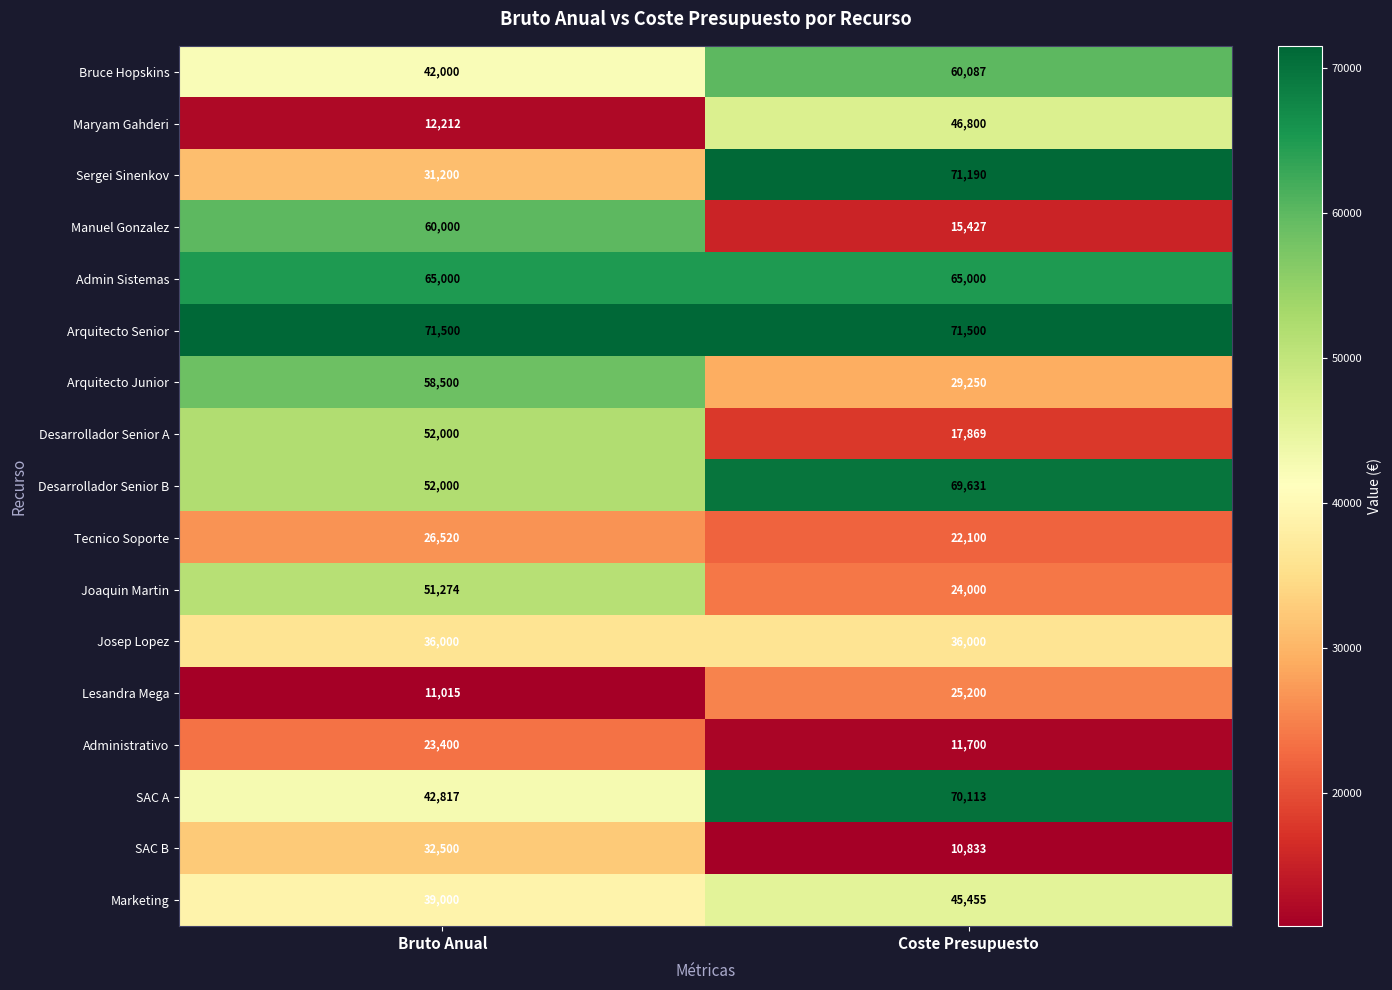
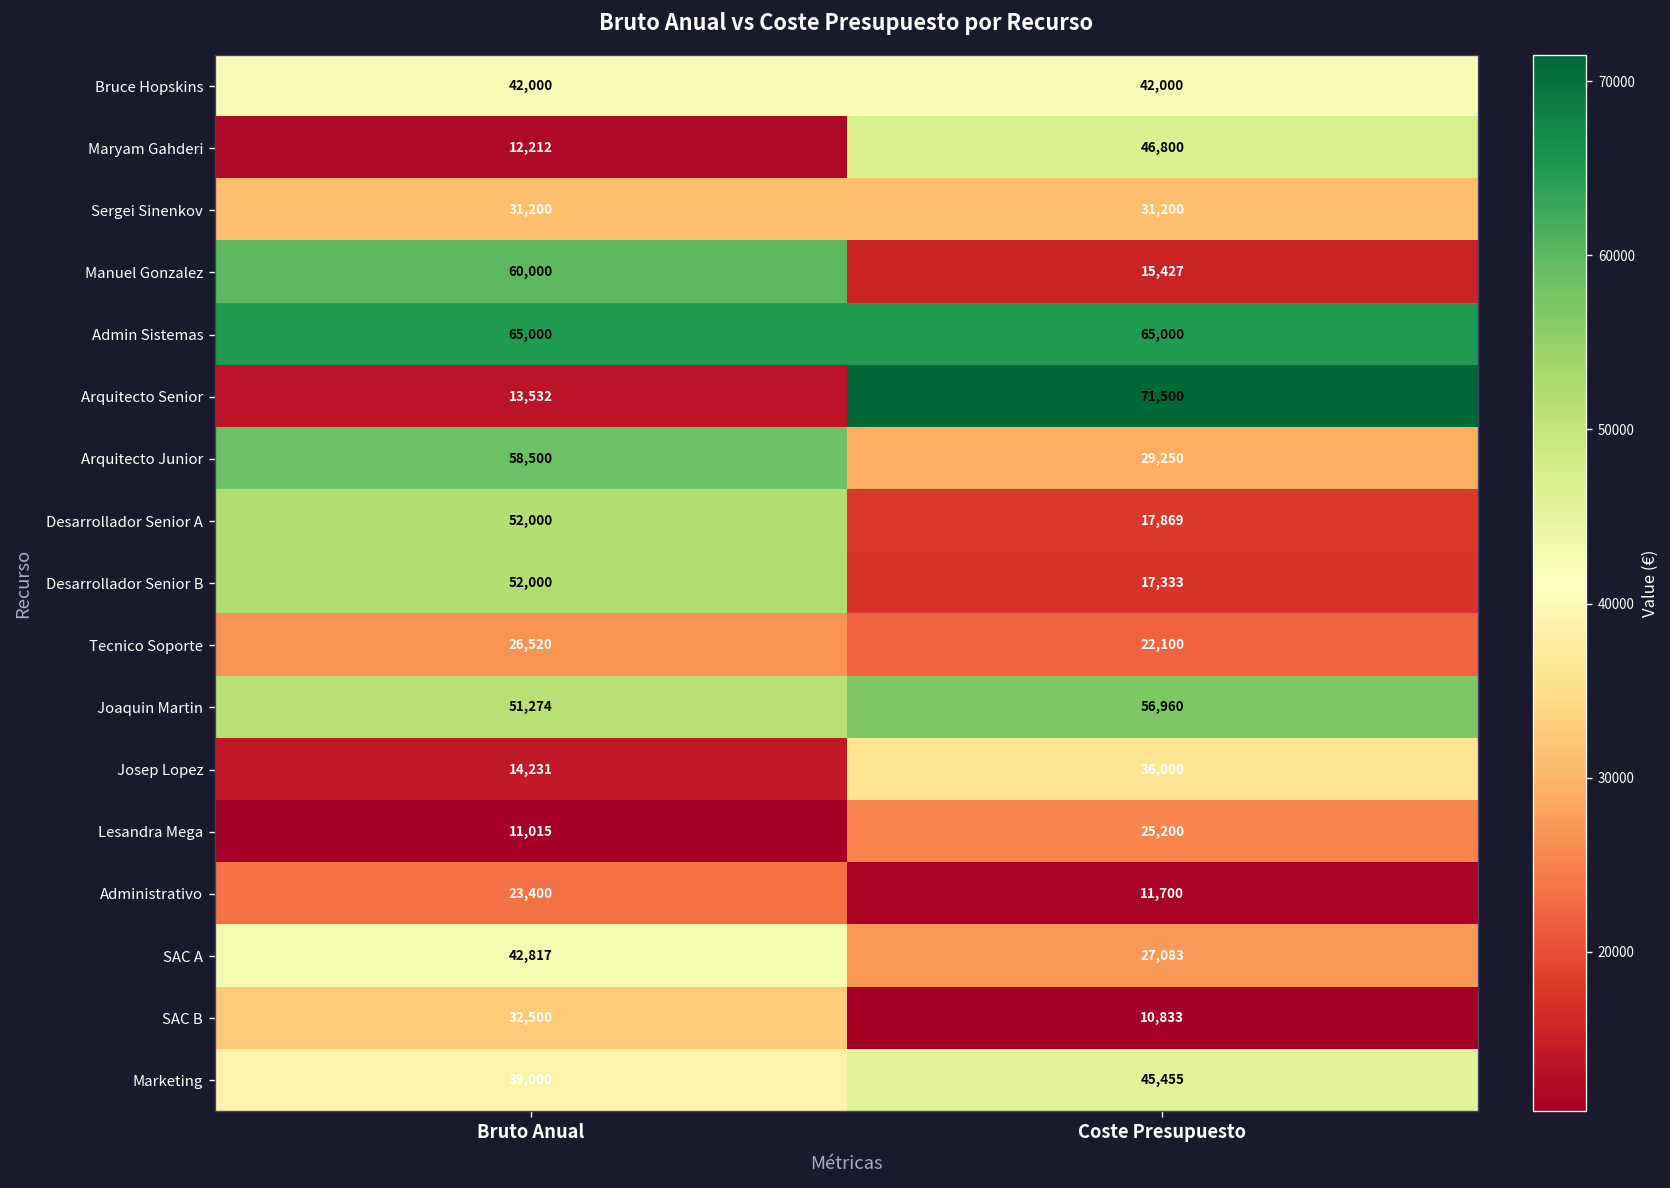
  {
    "Bruce Hopskins": {
      "Bruto Anual": "42,000",
-     "Coste Presupuesto": "60,087"
+     "Coste Presupuesto": "42,000"
    },
    "Maryam Gahderi": {
      "Bruto Anual": "12,212",
      "Coste Presupuesto": "46,800"
    },
    "Sergei Sinenkov": {
      "Bruto Anual": "31,200",
-     "Coste Presupuesto": "71,190"
+     "Coste Presupuesto": "31,200"
    },
    "Manuel Gonzalez": {
      "Bruto Anual": "60,000",
      "Coste Presupuesto": "15,427"
    },
    "Admin Sistemas": {
      "Bruto Anual": "65,000",
      "Coste Presupuesto": "65,000"
    },
    "Arquitecto Senior": {
-     "Bruto Anual": "71,500",
+     "Bruto Anual": "13,532",
      "Coste Presupuesto": "71,500"
    },
    "Arquitecto Junior": {
      "Bruto Anual": "58,500",
      "Coste Presupuesto": "29,250"
    },
    "Desarrollador Senior A": {
      "Bruto Anual": "52,000",
      "Coste Presupuesto": "17,869"
    },
    "Desarrollador Senior B": {
      "Bruto Anual": "52,000",
-     "Coste Presupuesto": "69,631"
+     "Coste Presupuesto": "17,333"
    },
    "Tecnico Soporte": {
      "Bruto Anual": "26,520",
      "Coste Presupuesto": "22,100"
    },
    "Joaquin Martin": {
      "Bruto Anual": "51,274",
-     "Coste Presupuesto": "24,000"
+     "Coste Presupuesto": "56,960"
    },
    "Josep Lopez": {
-     "Bruto Anual": "36,000",
+     "Bruto Anual": "14,231",
      "Coste Presupuesto": "36,000"
    },
    "Lesandra Mega": {
      "Bruto Anual": "11,015",
      "Coste Presupuesto": "25,200"
    },
    "Administrativo": {
      "Bruto Anual": "23,400",
      "Coste Presupuesto": "11,700"
    },
    "SAC A": {
      "Bruto Anual": "42,817",
-     "Coste Presupuesto": "70,113"
+     "Coste Presupuesto": "27,083"
    },
    "SAC B": {
      "Bruto Anual": "32,500",
      "Coste Presupuesto": "10,833"
    },
    "Marketing": {
      "Bruto Anual": "39,000",
      "Coste Presupuesto": "45,455"
    }
  }
